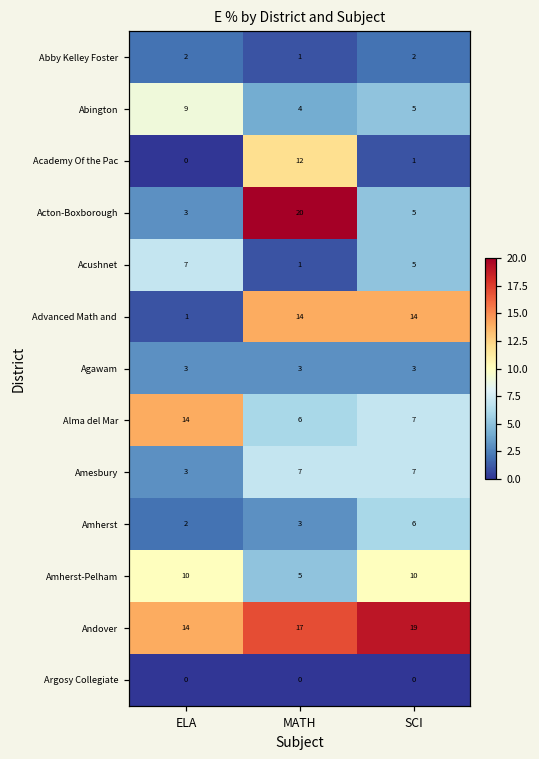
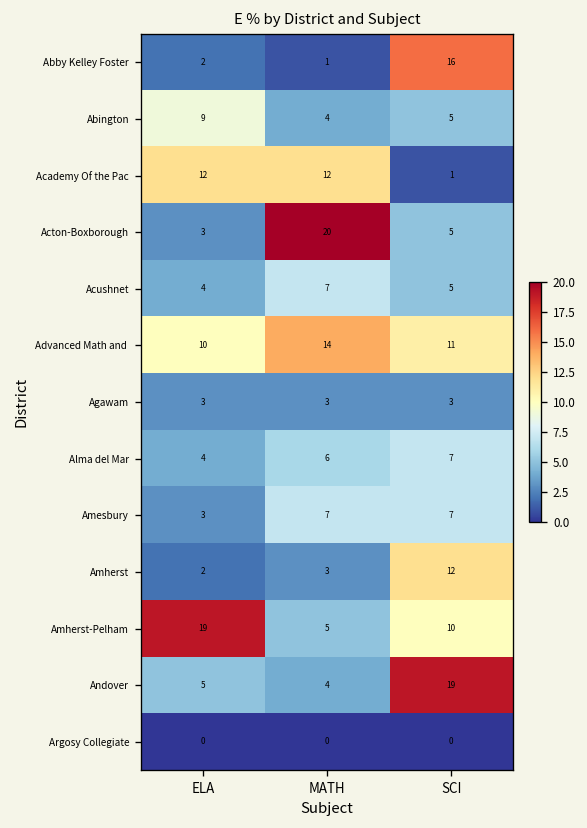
  {
    "Abby Kelley Foster": {
      "ELA": 2,
      "MATH": 1,
-     "SCI": 2
+     "SCI": 16
    },
    "Abington": {
      "ELA": 9,
      "MATH": 4,
      "SCI": 5
    },
    "Academy Of the Pac": {
-     "ELA": 0,
+     "ELA": 12,
      "MATH": 12,
      "SCI": 1
    },
    "Acton-Boxborough": {
      "ELA": 3,
      "MATH": 20,
      "SCI": 5
    },
    "Acushnet": {
-     "ELA": 7,
-     "MATH": 1,
+     "ELA": 4,
+     "MATH": 7,
      "SCI": 5
    },
    "Advanced Math and": {
-     "ELA": 1,
+     "ELA": 10,
      "MATH": 14,
-     "SCI": 14
+     "SCI": 11
    },
    "Agawam": {
      "ELA": 3,
      "MATH": 3,
      "SCI": 3
    },
    "Alma del Mar": {
-     "ELA": 14,
+     "ELA": 4,
      "MATH": 6,
      "SCI": 7
    },
    "Amesbury": {
      "ELA": 3,
      "MATH": 7,
      "SCI": 7
    },
    "Amherst": {
      "ELA": 2,
      "MATH": 3,
-     "SCI": 6
+     "SCI": 12
    },
    "Amherst-Pelham": {
-     "ELA": 10,
+     "ELA": 19,
      "MATH": 5,
      "SCI": 10
    },
    "Andover": {
-     "ELA": 14,
-     "MATH": 17,
+     "ELA": 5,
+     "MATH": 4,
      "SCI": 19
    },
    "Argosy Collegiate": {
      "ELA": 0,
      "MATH": 0,
      "SCI": 0
    }
  }
